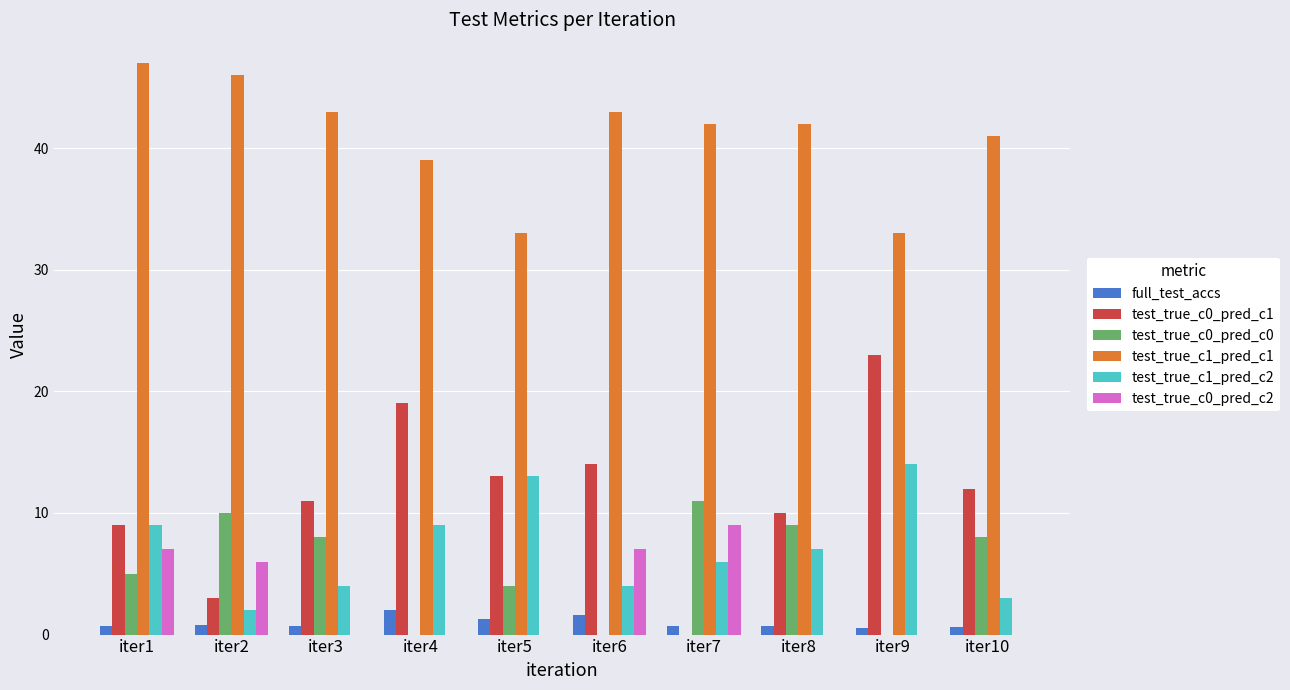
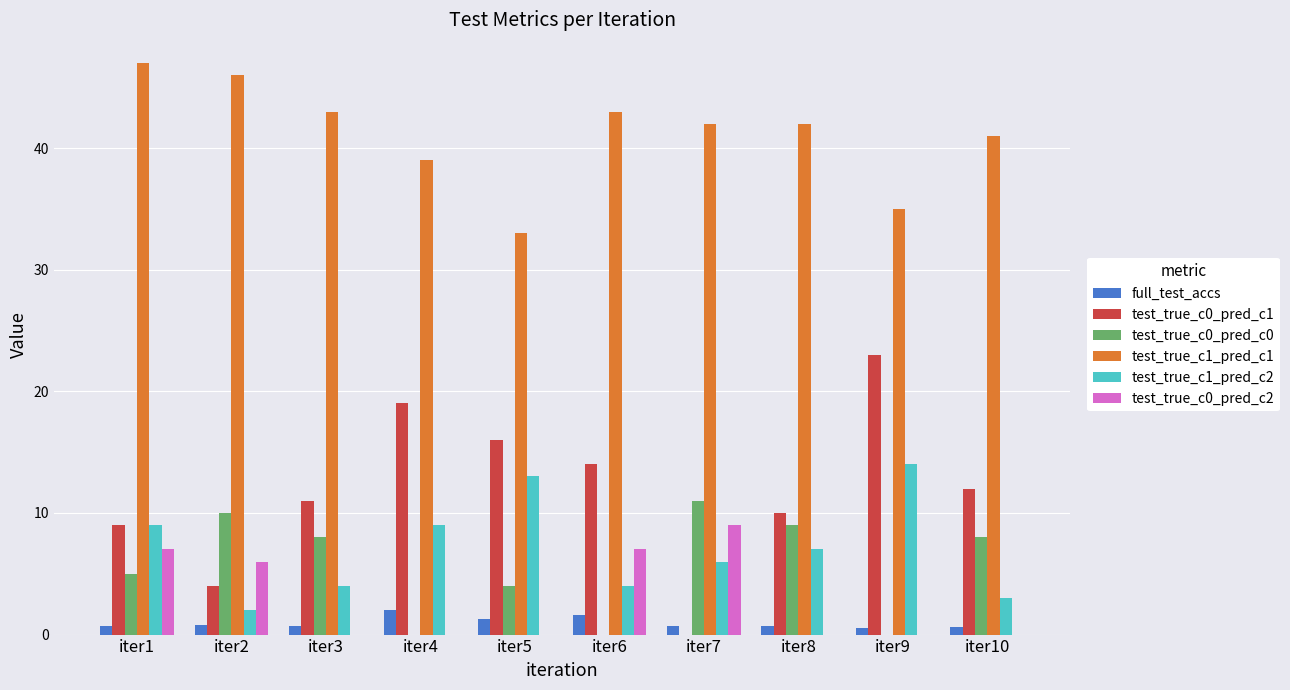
  {
    "full_test_accs": {
      "iter1": 0.7,
      "iter2": 0.8,
      "iter3": 0.7,
      "iter4": 2,
      "iter5": 1.3,
      "iter6": 1.6,
      "iter7": 0.7,
      "iter8": 0.7,
      "iter9": 0.5,
      "iter10": 0.7
    },
    "test_true_c0_pred_c1": {
      "iter1": 9,
-     "iter2": 3,
+     "iter2": 4,
      "iter3": 11,
      "iter4": 19,
-     "iter5": 13,
+     "iter5": 16,
      "iter6": 14,
      "iter7": 0,
      "iter8": 10,
      "iter9": 23,
      "iter10": 12
    },
    "test_true_c0_pred_c0": {
      "iter1": 5,
      "iter2": 10,
      "iter3": 8,
      "iter4": 0,
      "iter5": 4,
      "iter6": 0,
      "iter7": 11,
      "iter8": 9,
      "iter9": 0,
      "iter10": 8
    },
    "test_true_c1_pred_c1": {
      "iter1": 47,
      "iter2": 46,
      "iter3": 43,
      "iter4": 39,
      "iter5": 33,
      "iter6": 43,
      "iter7": 42,
      "iter8": 42,
-     "iter9": 33,
+     "iter9": 35,
      "iter10": 41
    },
    "test_true_c1_pred_c2": {
      "iter1": 9,
      "iter2": 2,
      "iter3": 4,
      "iter4": 9,
      "iter5": 13,
      "iter6": 4,
      "iter7": 6,
      "iter8": 7,
      "iter9": 14,
      "iter10": 3
    },
    "test_true_c0_pred_c2": {
      "iter1": 7,
      "iter2": 6,
      "iter3": 0,
      "iter4": 0,
      "iter5": 0,
      "iter6": 7,
      "iter7": 9,
      "iter8": 0,
      "iter9": 0,
      "iter10": 0
    }
  }
